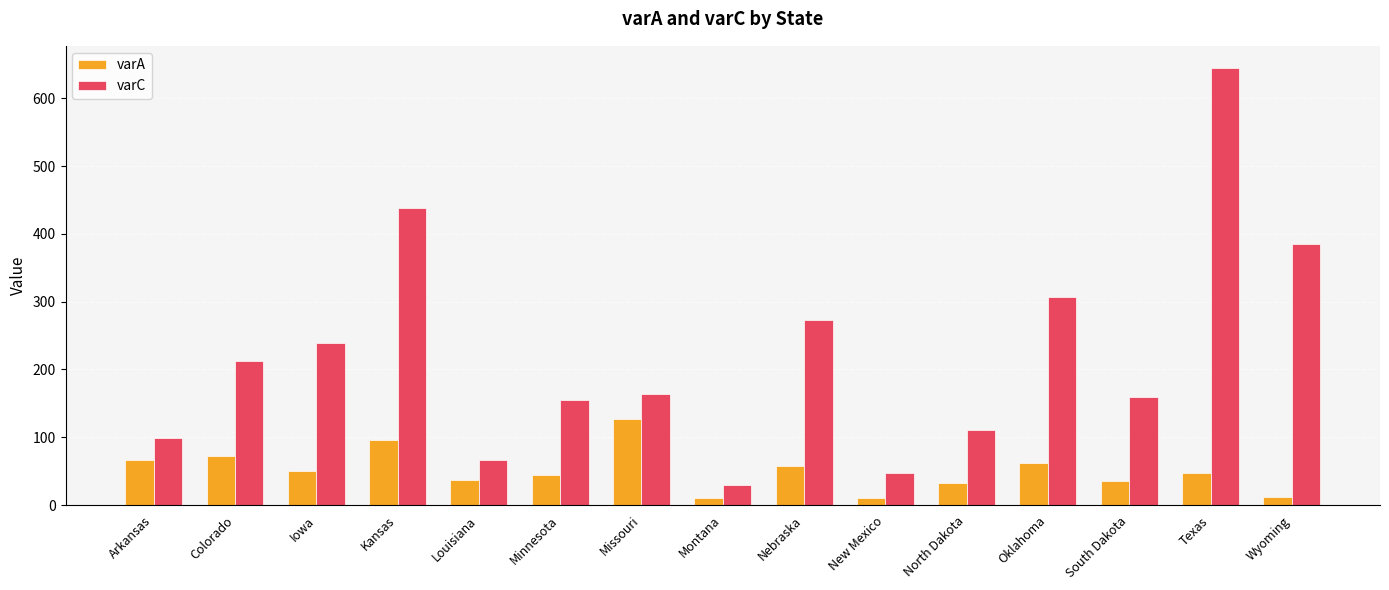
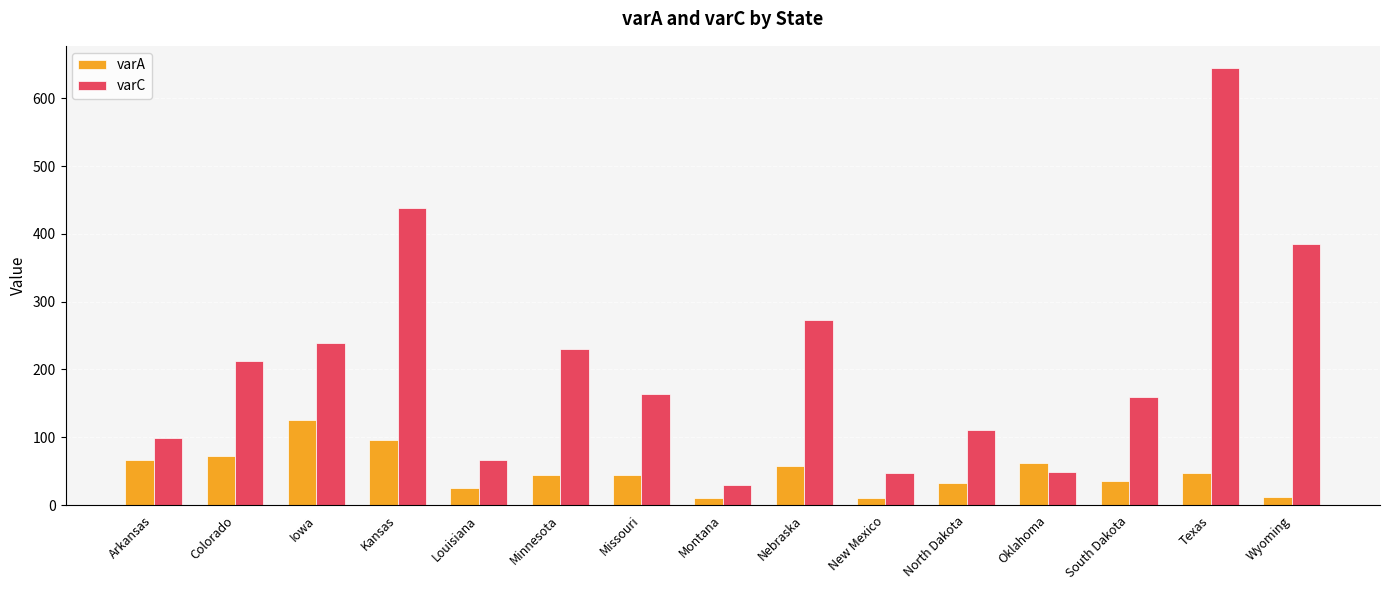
  {
    "varA": {
      "Arkansas": 70,
      "Colorado": 70,
-     "Iowa": 50,
+     "Iowa": 130,
      "Kansas": 100,
-     "Louisiana": 40,
+     "Louisiana": 30,
      "Minnesota": 50,
-     "Missouri": 130,
+     "Missouri": 50,
      "Montana": 10,
      "Nebraska": 60,
      "New Mexico": 10,
      "North Dakota": 30,
      "Oklahoma": 60,
      "South Dakota": 40,
      "Texas": 50,
      "Wyoming": 10
    },
    "varC": {
      "Arkansas": 100,
      "Colorado": 210,
      "Iowa": 240,
      "Kansas": 440,
      "Louisiana": 70,
-     "Minnesota": 160,
+     "Minnesota": 230,
      "Missouri": 160,
      "Montana": 30,
      "Nebraska": 270,
      "New Mexico": 50,
      "North Dakota": 110,
-     "Oklahoma": 310,
+     "Oklahoma": 50,
      "South Dakota": 160,
      "Texas": 650,
      "Wyoming": 390
    }
  }
